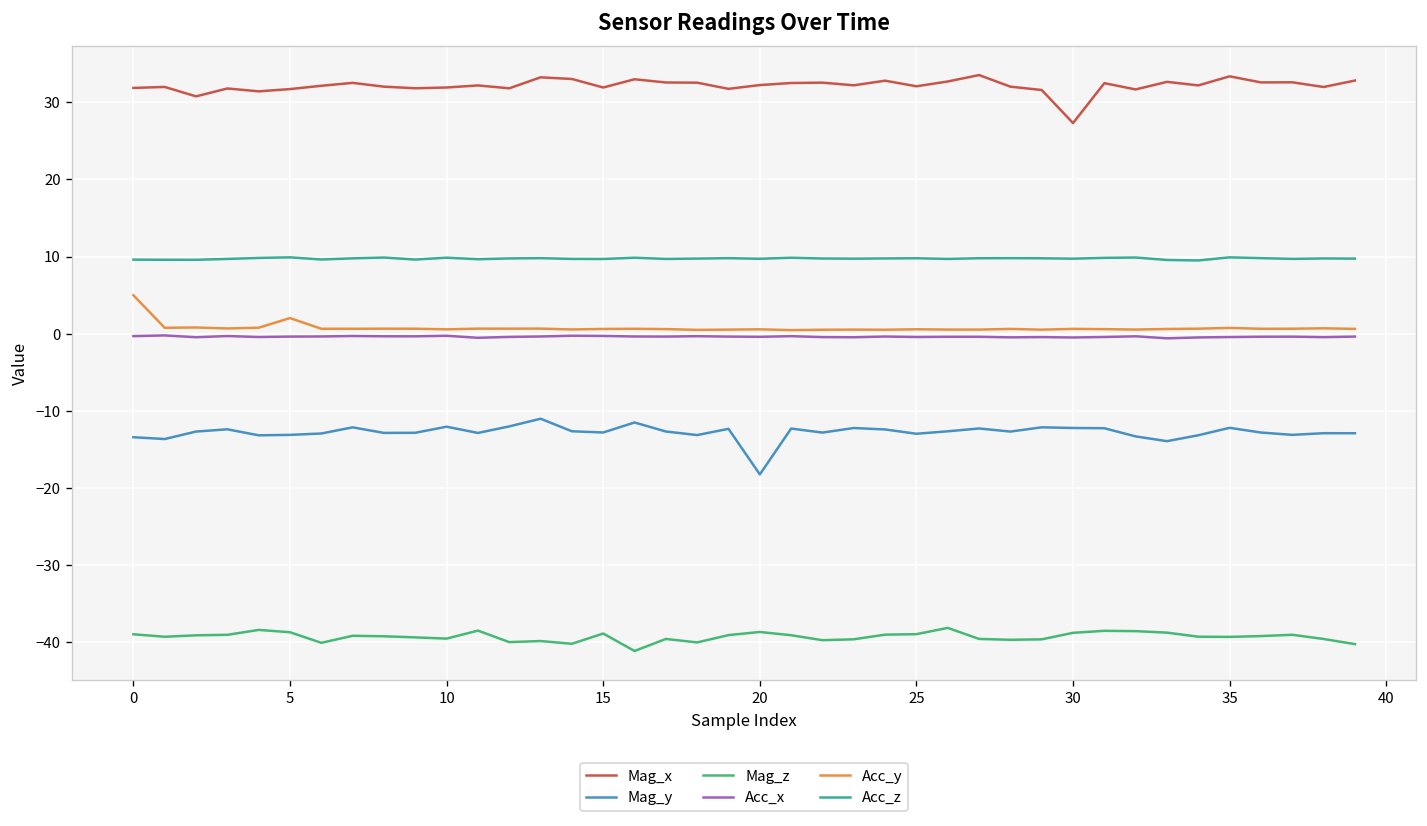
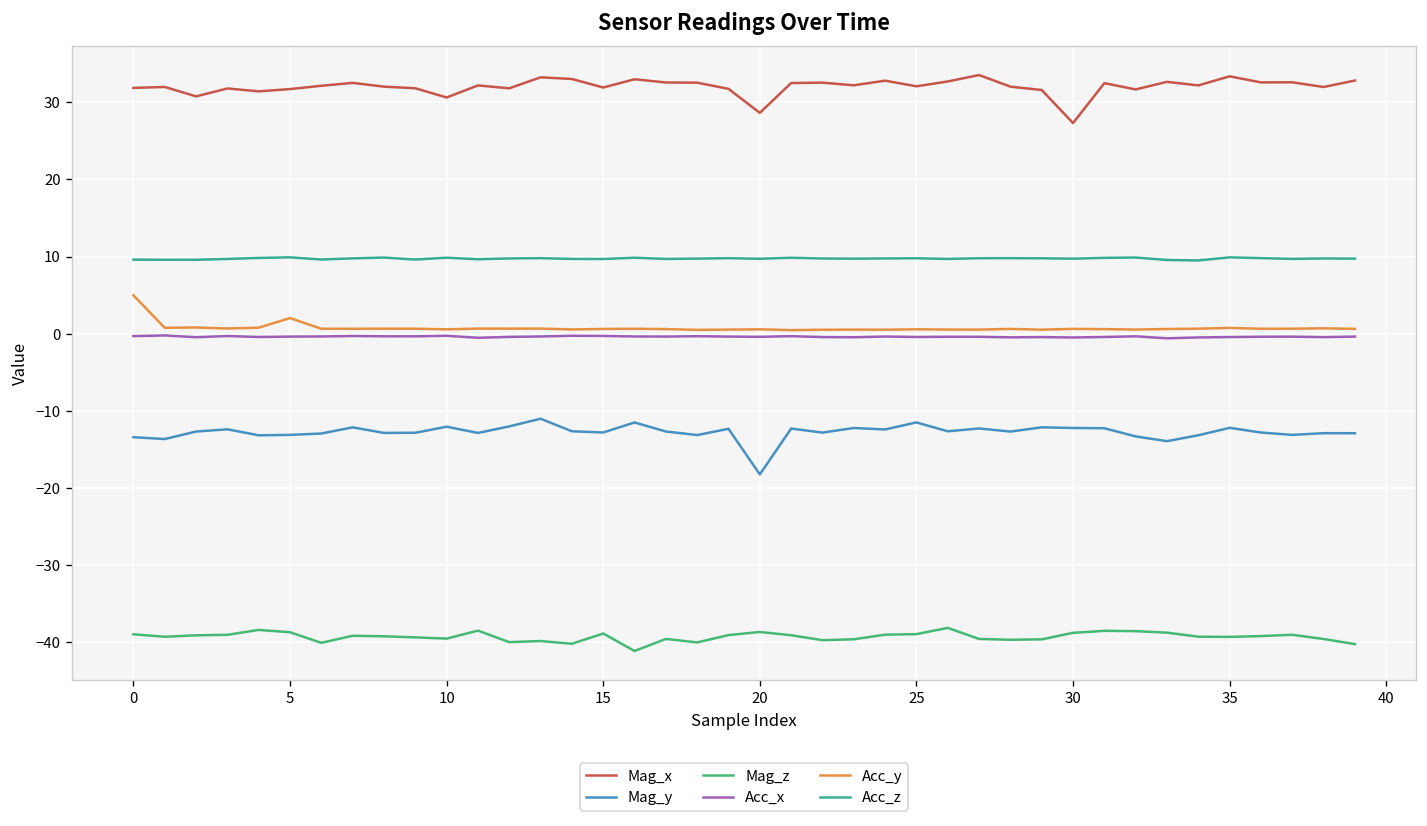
  {
    "Mag_x": {
      "0": 32,
      "5": 32,
-     "10": 32,
+     "10": 31,
      "15": 32,
-     "20": 32,
+     "20": 29,
      "25": 32,
      "30": 27,
      "35": 33
    },
    "Mag_y": {
      "0": -13,
      "5": -13,
      "10": -12,
      "15": -13,
      "20": -18,
-     "25": -13,
+     "25": -12,
      "30": -12,
      "35": -12
    },
    "Acc_x": {
      "0": 0,
      "5": 0,
      "10": 0,
      "15": 0,
      "20": 0,
      "25": 0,
      "30": -1,
      "35": 0
    },
    "Acc_y": {
      "0": 5,
      "5": 2,
      "10": 1,
      "15": 1,
      "20": 1,
      "25": 1,
      "30": 1,
      "35": 1
    }
  }
